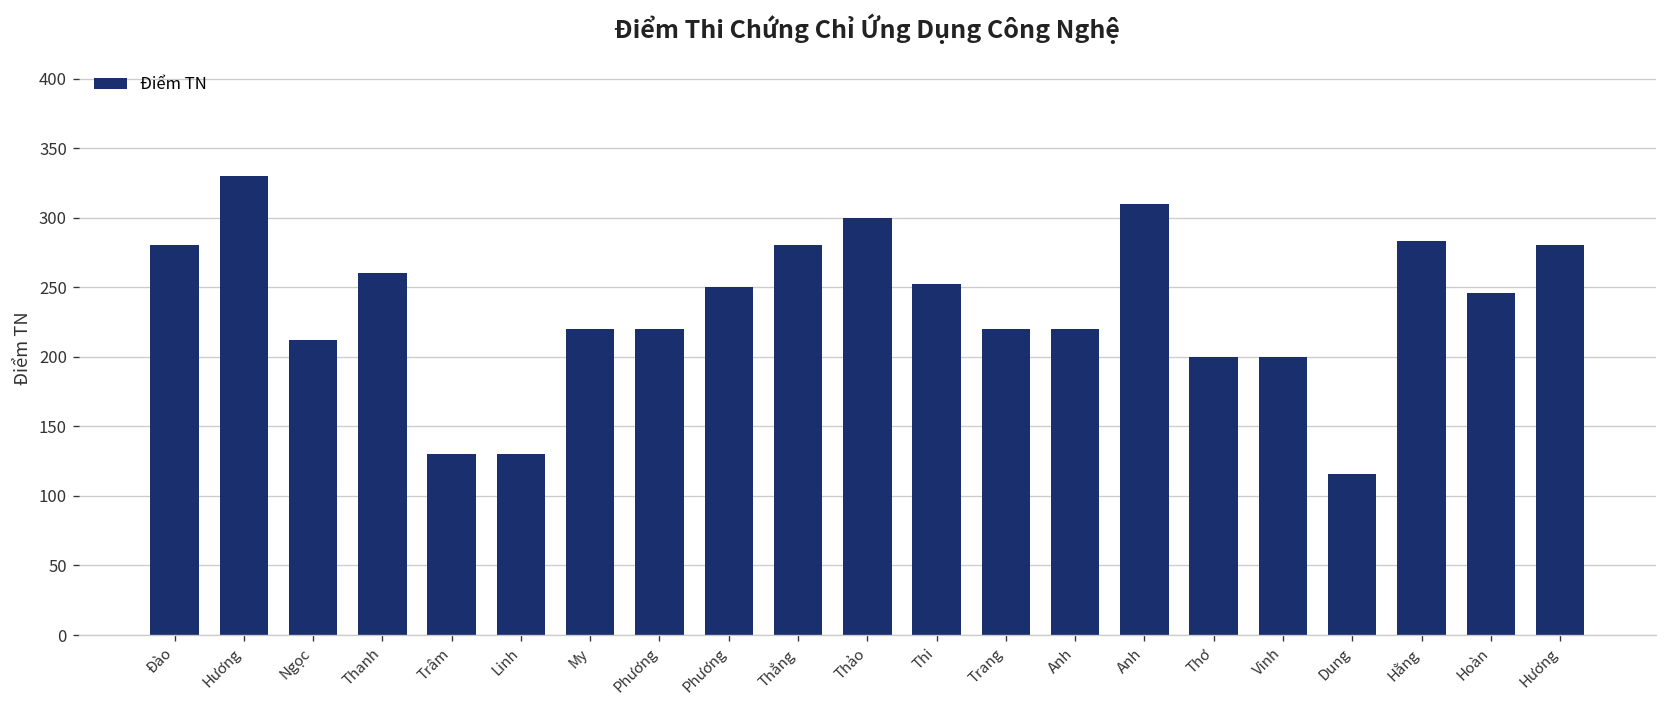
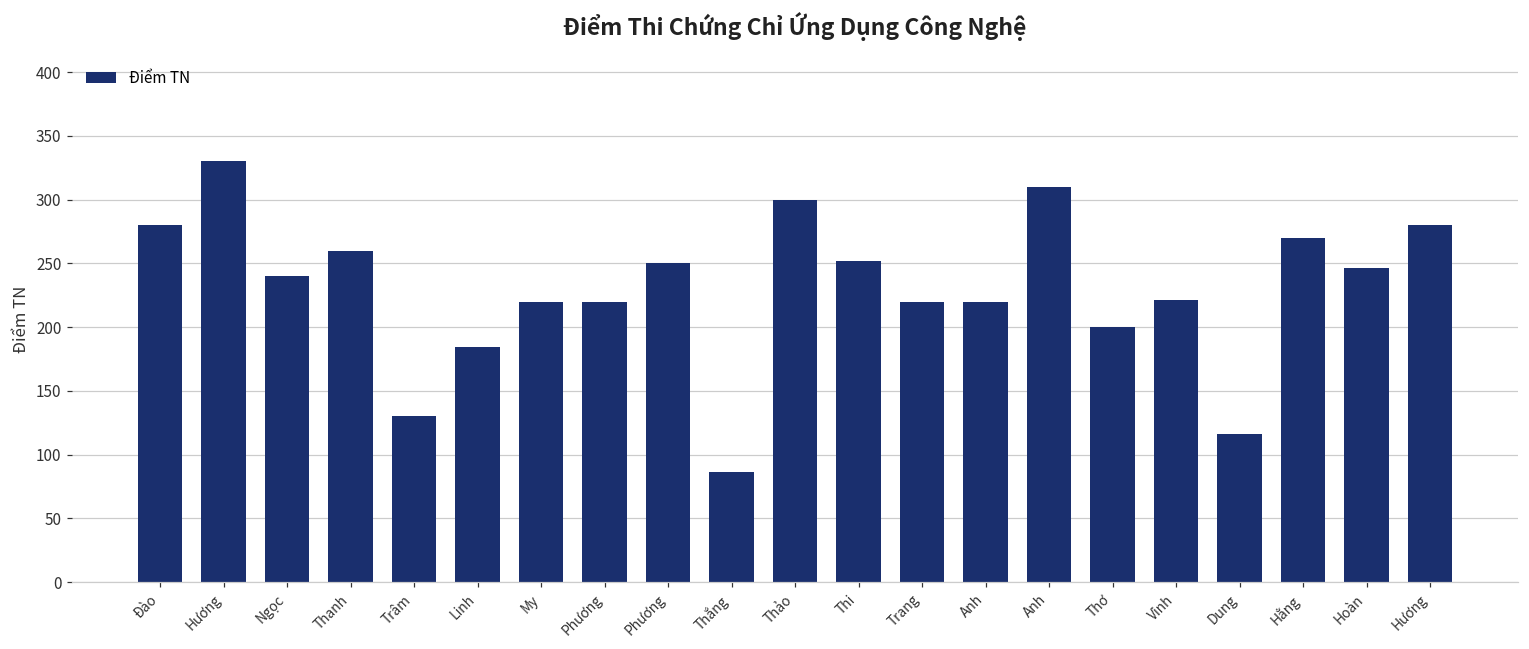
  {
    "Đào": 280,
-   "Ngọc": 212,
+   "Ngọc": 240,
    "Thanh": 260,
    "Trâm": 130,
-   "Linh": 130,
+   "Linh": 184,
    "My": 220,
-   "Thắng": 280,
+   "Thắng": 86,
    "Thảo": 300,
    "Thi": 252,
    "Trang": 220,
    "Thơ": 200,
-   "Vinh": 200,
+   "Vinh": 221,
    "Dung": 116,
-   "Hằng": 283,
+   "Hằng": 270,
    "Hoàn": 246
  }
